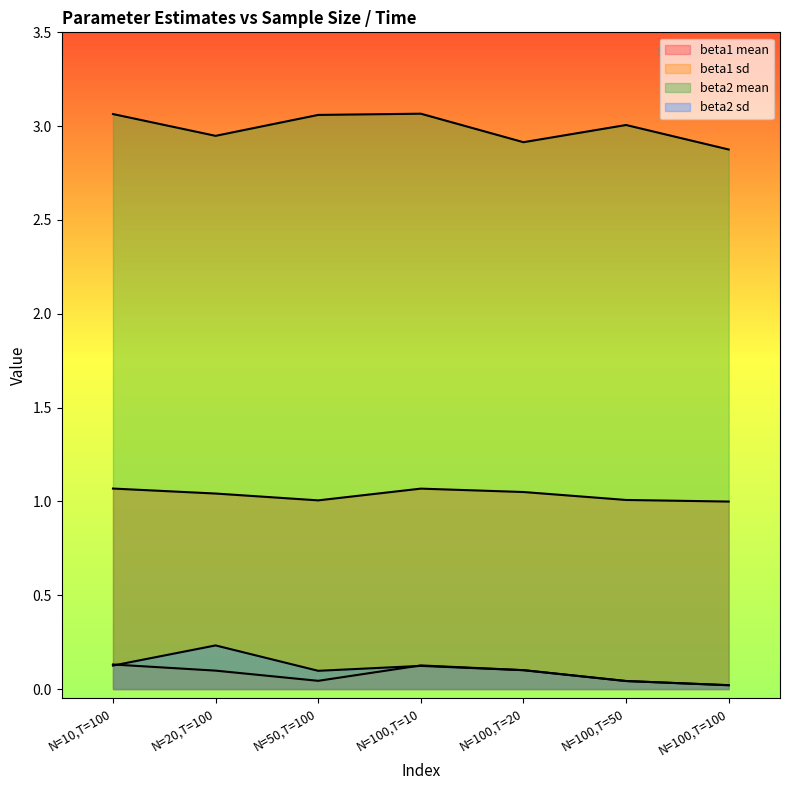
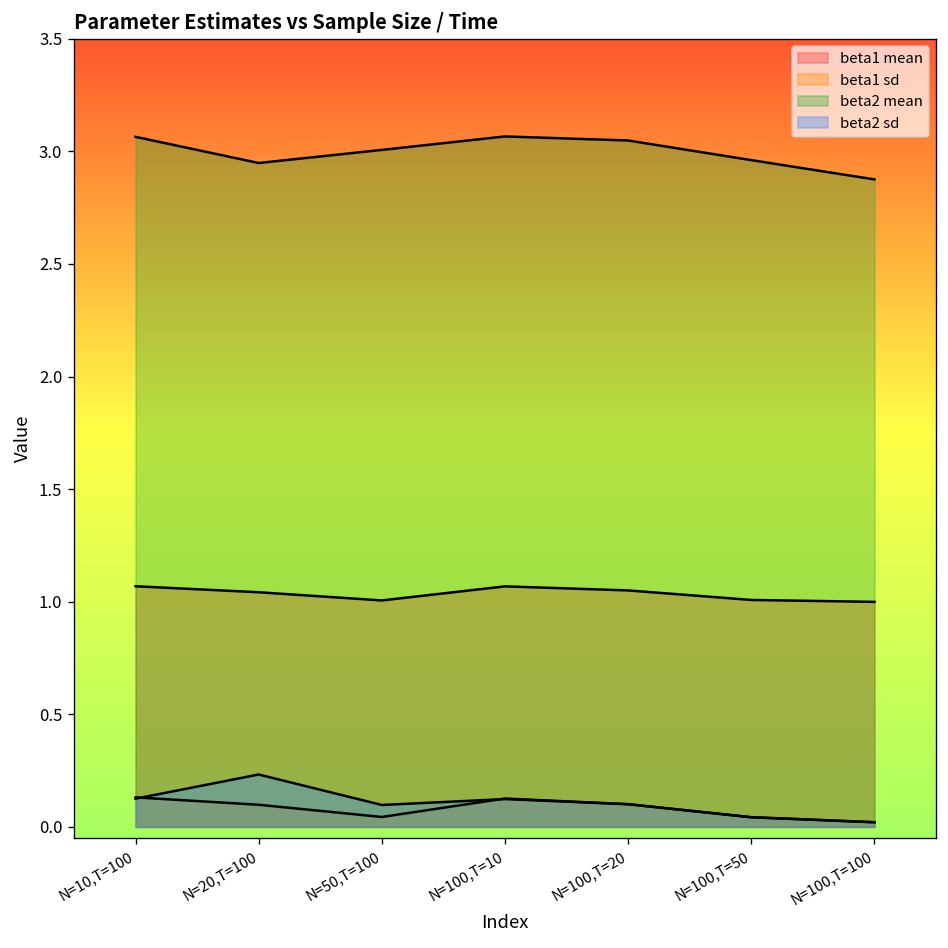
  {
    "beta2 mean": {
      "N=10,T=100": 3.06,
      "N=20,T=100": 2.95,
-     "N=50,T=100": 3.06,
+     "N=50,T=100": 3.01,
      "N=100,T=10": 3.07,
-     "N=100,T=20": 2.91,
-     "N=100,T=50": 3.01,
+     "N=100,T=20": 3.05,
+     "N=100,T=50": 2.96,
      "N=100,T=100": 2.88
    },
    "beta2 sd": {
      "N=20,T=100": 0.23,
      "N=50,T=100": 0.10
    }
  }
